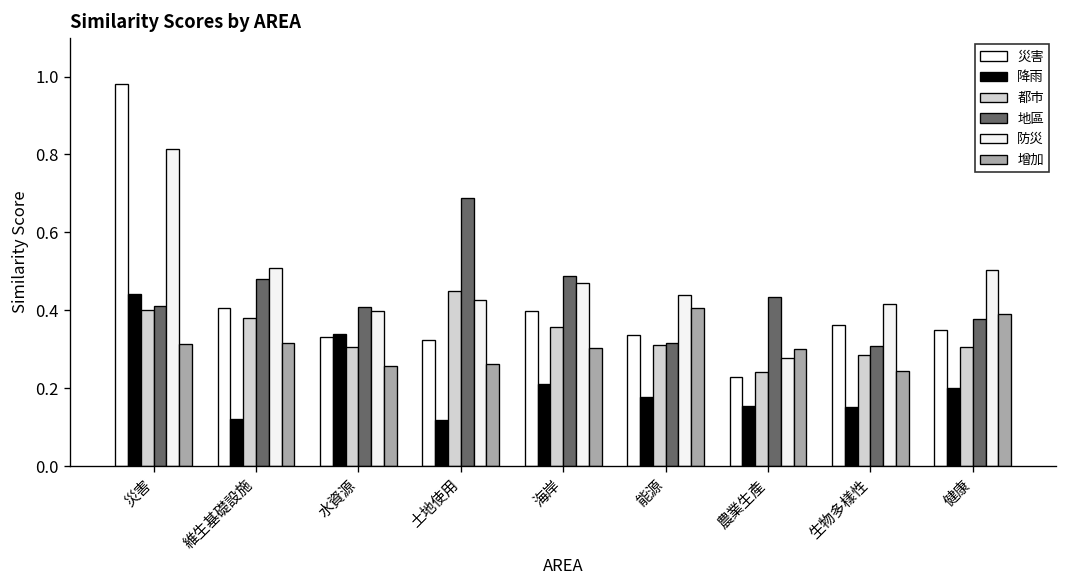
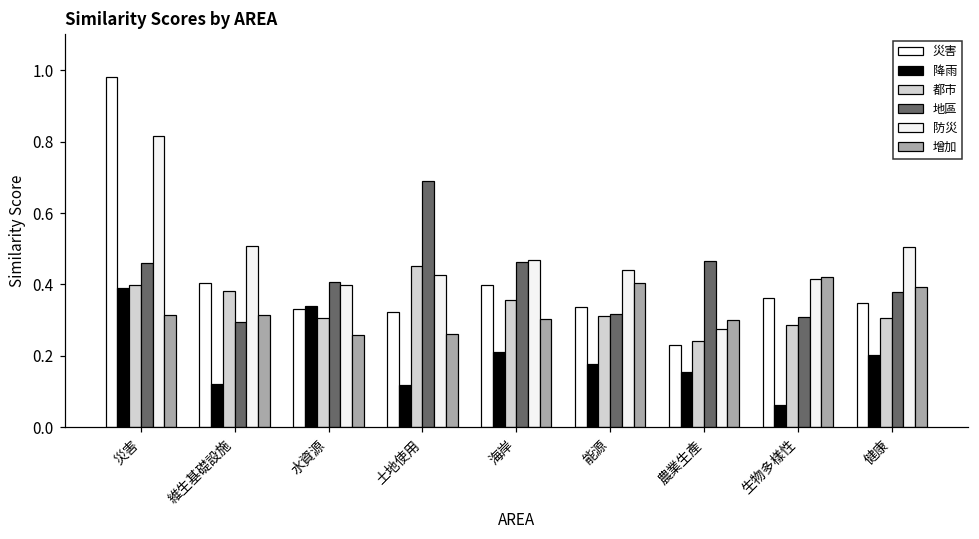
  {
    "降雨": {
-     "災害": 0.44,
+     "災害": 0.39,
      "維生基礎設施": 0.12,
      "水資源": 0.34,
      "土地使用": 0.12,
      "海岸": 0.21,
      "能源": 0.18,
      "農業生產": 0.16,
-     "生物多樣性": 0.15,
+     "生物多樣性": 0.06,
      "健康": 0.20
    },
    "地區": {
-     "災害": 0.41,
-     "維生基礎設施": 0.48,
+     "災害": 0.46,
+     "維生基礎設施": 0.29,
      "水資源": 0.41,
      "土地使用": 0.69,
-     "海岸": 0.49,
+     "海岸": 0.46,
      "能源": 0.32,
-     "農業生產": 0.43,
+     "農業生產": 0.47,
      "生物多樣性": 0.31,
      "健康": 0.38
    },
    "增加": {
      "災害": 0.31,
      "維生基礎設施": 0.32,
      "水資源": 0.26,
      "土地使用": 0.26,
      "海岸": 0.30,
      "能源": 0.40,
      "農業生產": 0.30,
-     "生物多樣性": 0.24,
+     "生物多樣性": 0.42,
      "健康": 0.39
    }
  }
